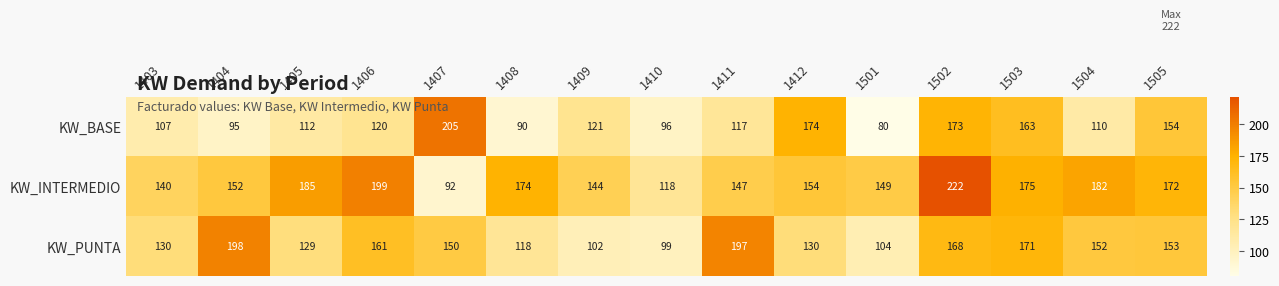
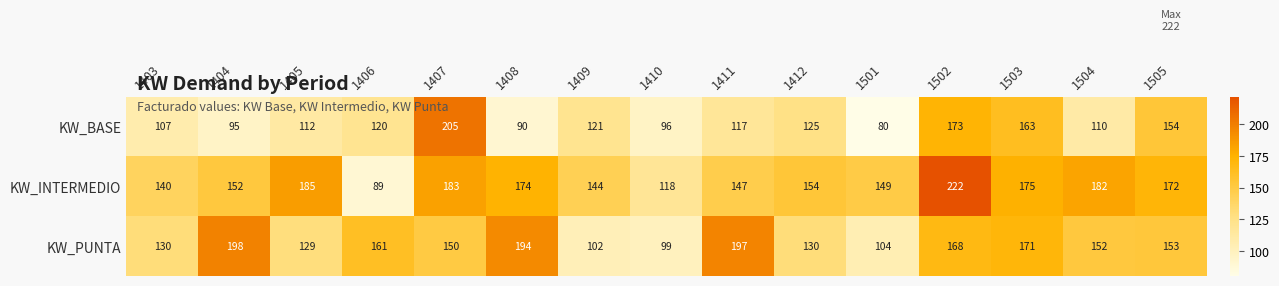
  {
    "KW_BASE": {
      "1403": 107,
      "1404": 95,
      "1405": 112,
      "1406": 120,
      "1407": 205,
      "1408": 90,
      "1409": 121,
      "1410": 96,
      "1411": 117,
-     "1412": 174,
+     "1412": 125,
      "1501": 80,
      "1502": 173,
      "1503": 163,
      "1504": 110,
      "1505": 154
    },
    "KW_INTERMEDIO": {
      "1403": 140,
      "1404": 152,
      "1405": 185,
-     "1406": 199,
-     "1407": 92,
+     "1406": 89,
+     "1407": 183,
      "1408": 174,
      "1409": 144,
      "1410": 118,
      "1411": 147,
      "1412": 154,
      "1501": 149,
      "1502": 222,
      "1503": 175,
      "1504": 182,
      "1505": 172
    },
    "KW_PUNTA": {
      "1403": 130,
      "1404": 198,
      "1405": 129,
      "1406": 161,
      "1407": 150,
-     "1408": 118,
+     "1408": 194,
      "1409": 102,
      "1410": 99,
      "1411": 197,
      "1412": 130,
      "1501": 104,
      "1502": 168,
      "1503": 171,
      "1504": 152,
      "1505": 153
    }
  }
